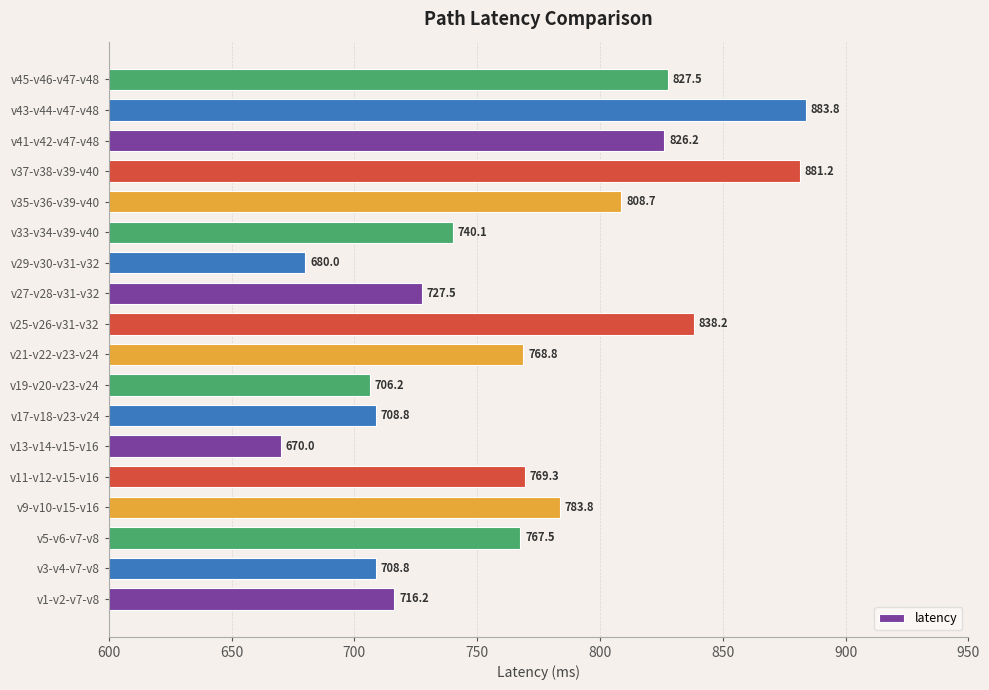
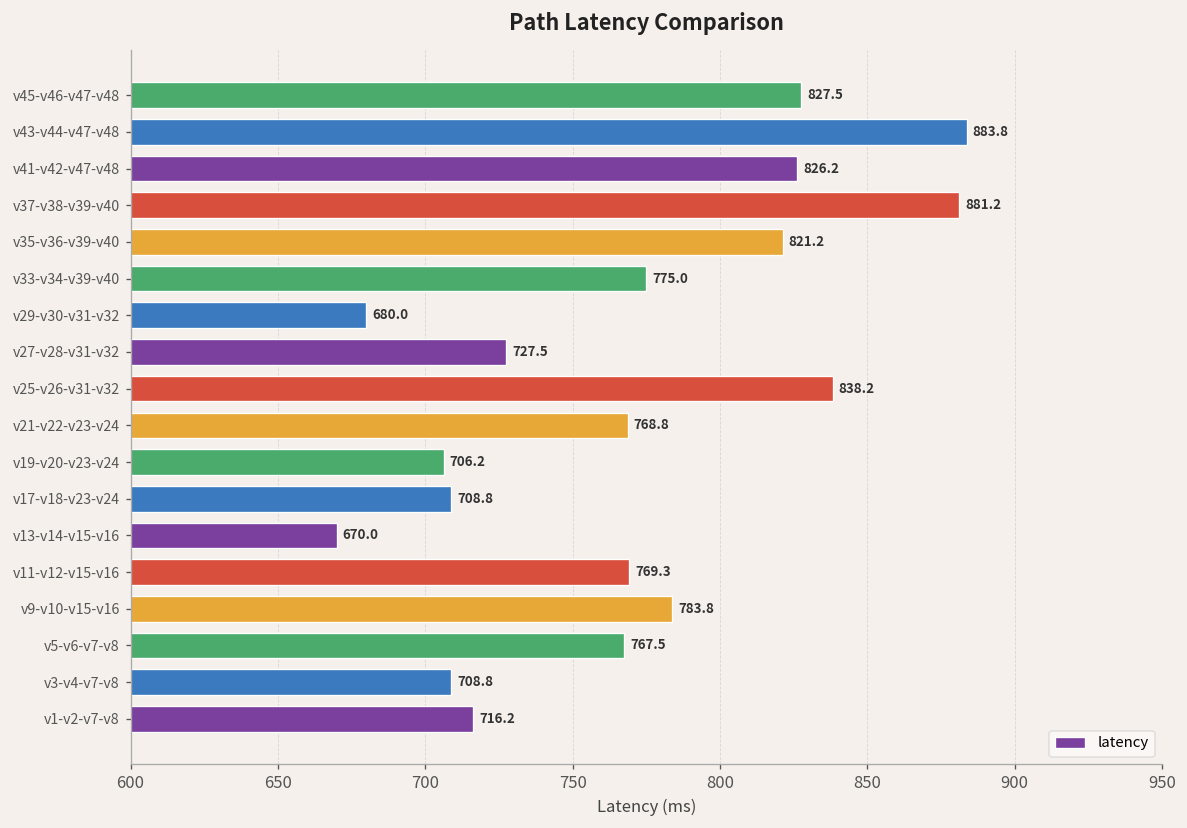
  {
    "v45-v46-v47-v48": 827.5,
    "v43-v44-v47-v48": 883.8,
    "v41-v42-v47-v48": 826.2,
    "v37-v38-v39-v40": 881.2,
-   "v35-v36-v39-v40": 808.7,
-   "v33-v34-v39-v40": 740.1,
+   "v35-v36-v39-v40": 821.2,
+   "v33-v34-v39-v40": 775.0,
    "v29-v30-v31-v32": 680.0,
    "v27-v28-v31-v32": 727.5,
    "v25-v26-v31-v32": 838.2,
    "v21-v22-v23-v24": 768.8,
    "v19-v20-v23-v24": 706.2,
    "v17-v18-v23-v24": 708.8,
    "v13-v14-v15-v16": 670.0,
    "v11-v12-v15-v16": 769.3,
    "v9-v10-v15-v16": 783.8,
    "v5-v6-v7-v8": 767.5,
    "v3-v4-v7-v8": 708.8,
    "v1-v2-v7-v8": 716.2
  }
